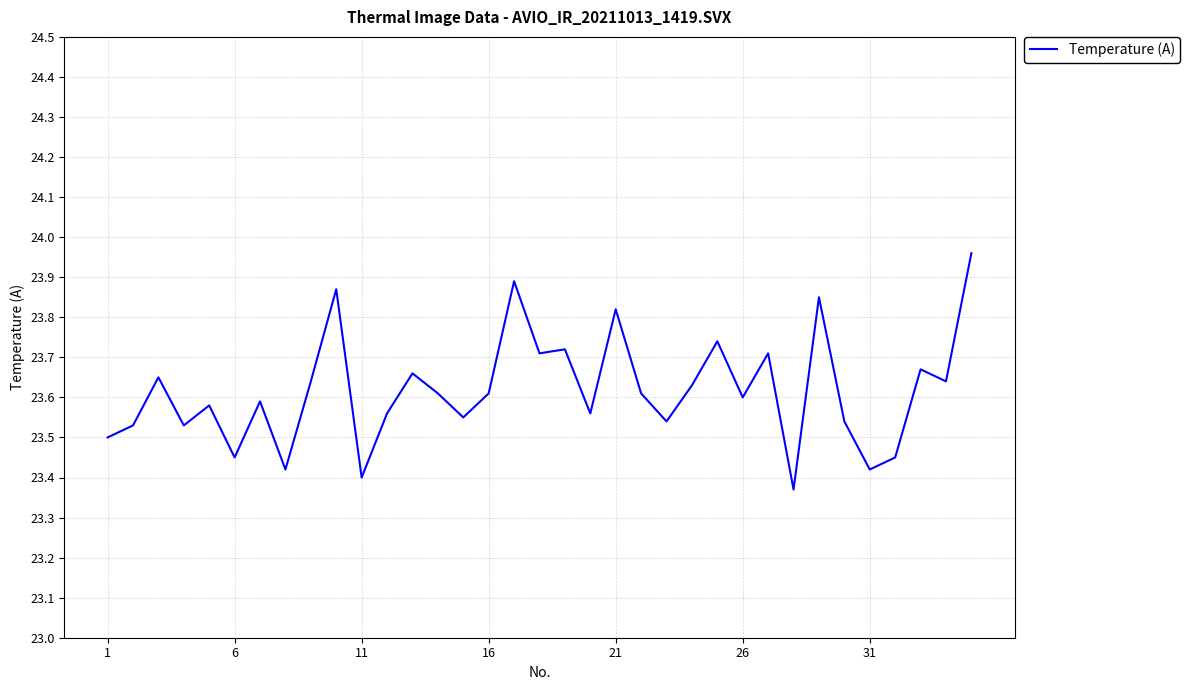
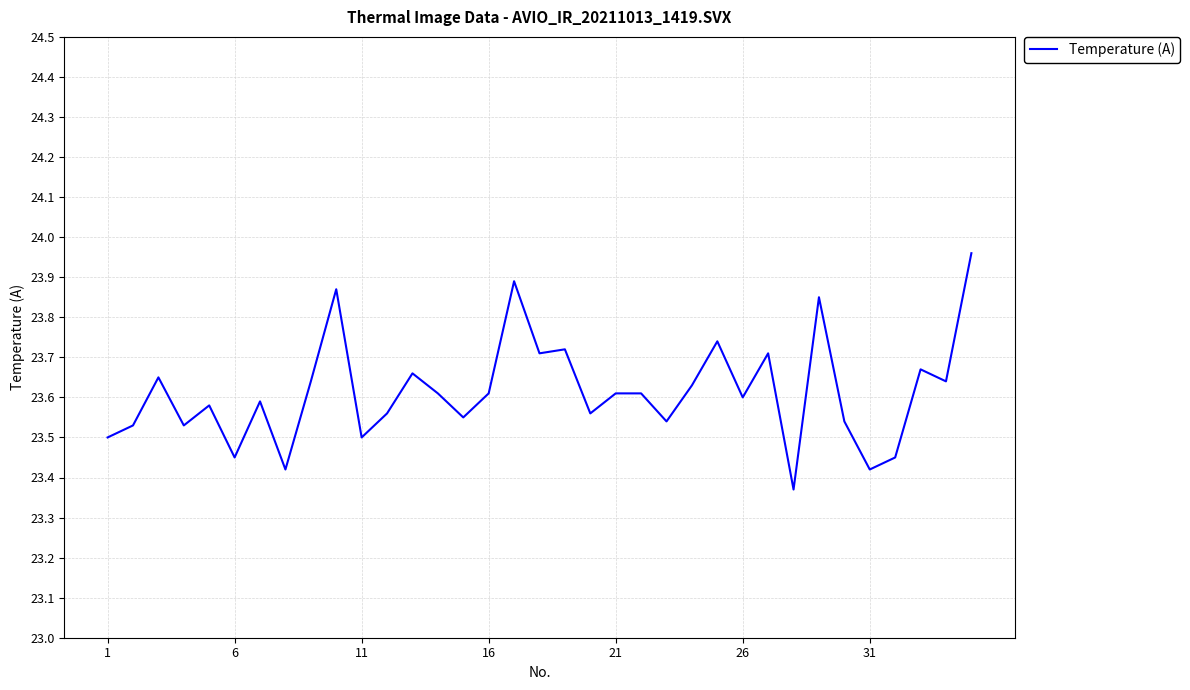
  {
    "1": 23.50,
    "6": 23.45,
-   "11": 23.4,
+   "11": 23.5,
    "16": 23.61,
-   "21": 23.82,
+   "21": 23.61,
    "26": 23.60,
    "31": 23.42
  }
